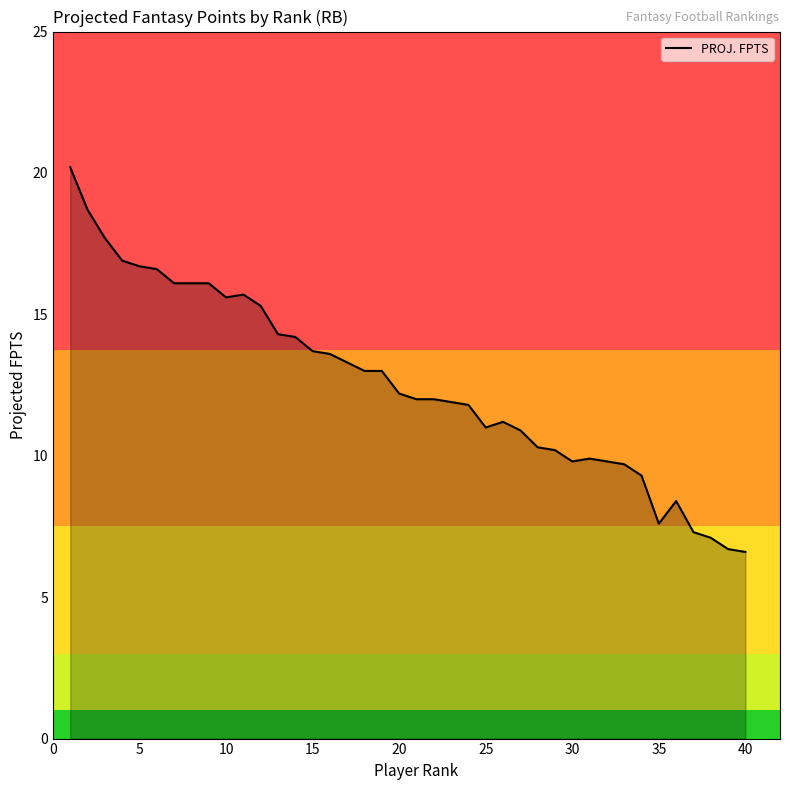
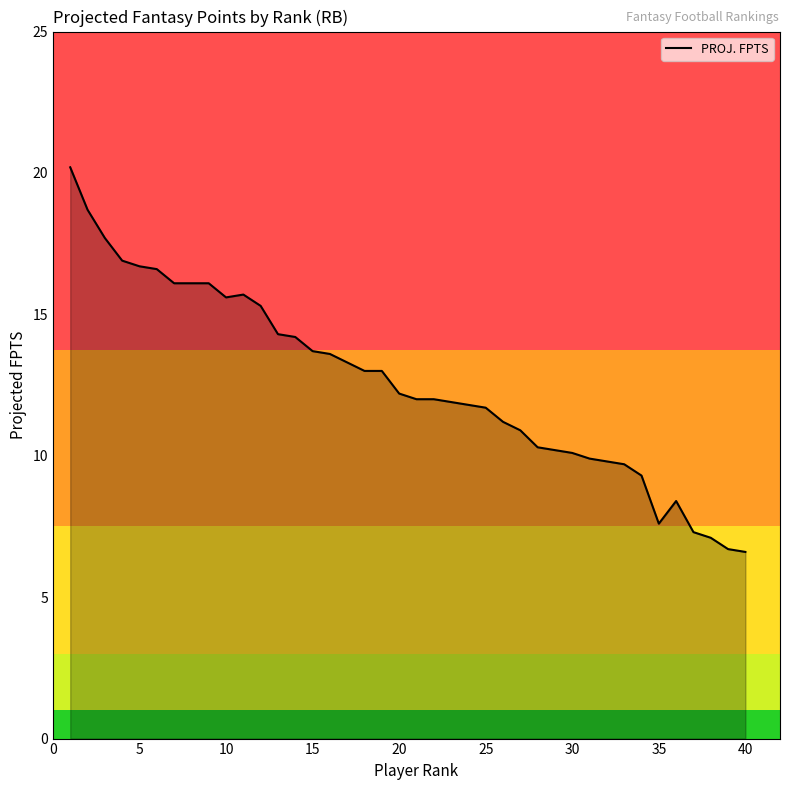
  {
    "5": 16.7,
    "10": 15.6,
    "15": 13.7,
    "20": 12.2,
-   "25": 11.0,
-   "30": 9.8,
+   "25": 11.7,
+   "30": 10.1,
    "35": 7.6,
    "40": 6.6
  }
